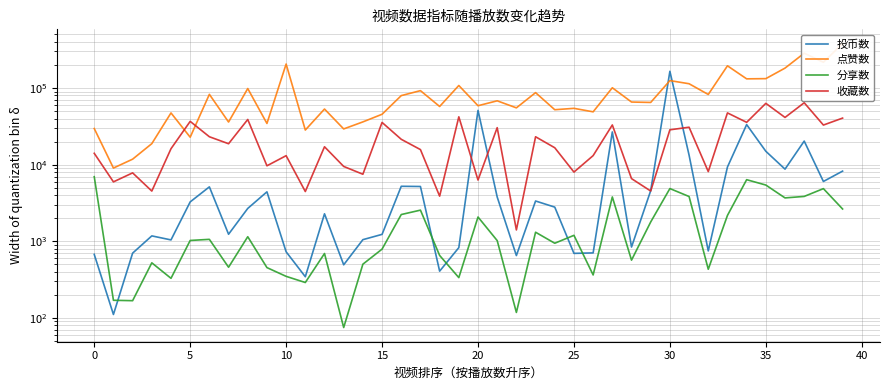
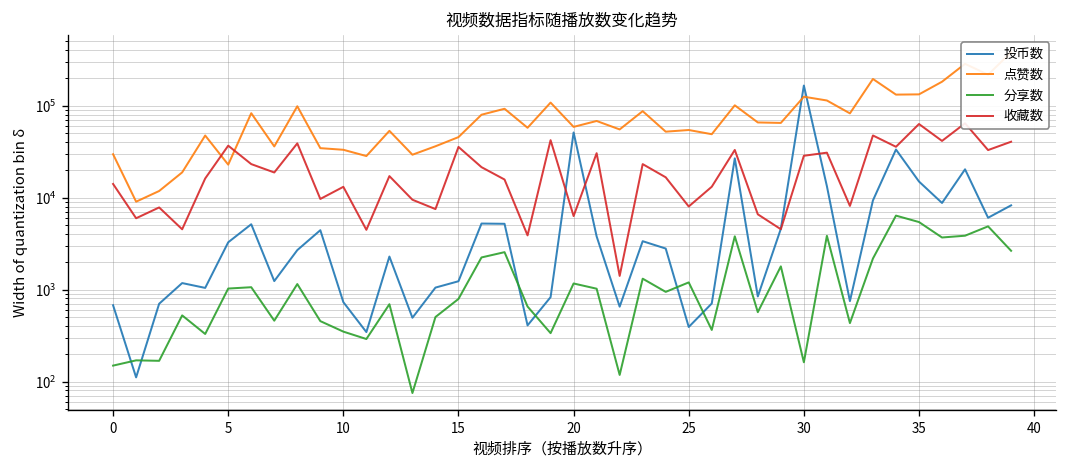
  {
    "投币数": {
      "0": 700,
      "5": 3300,
      "10": 700,
      "15": 1200,
      "20": 50000,
-     "25": 700,
+     "25": 400,
      "30": 170000,
      "35": 15000
    },
    "点赞数": {
      "0": 30000,
      "5": 23000,
-     "10": 210000,
+     "10": 33000,
      "15": 50000,
      "20": 60000,
      "25": 50000,
      "30": 130000,
      "35": 130000
    },
    "分享数": {
-     "0": 7000,
+     "0": 150,
      "5": 1000,
      "10": 300,
      "15": 800,
-     "20": 2100,
+     "20": 1200,
      "25": 1200,
-     "30": 5000,
+     "30": 160,
      "35": 5000
    },
    "收藏数": {
      "0": 14000,
      "5": 40000,
      "10": 13000,
      "15": 40000,
      "20": 6000,
      "25": 8000,
      "30": 29000,
      "35": 60000
    }
  }
